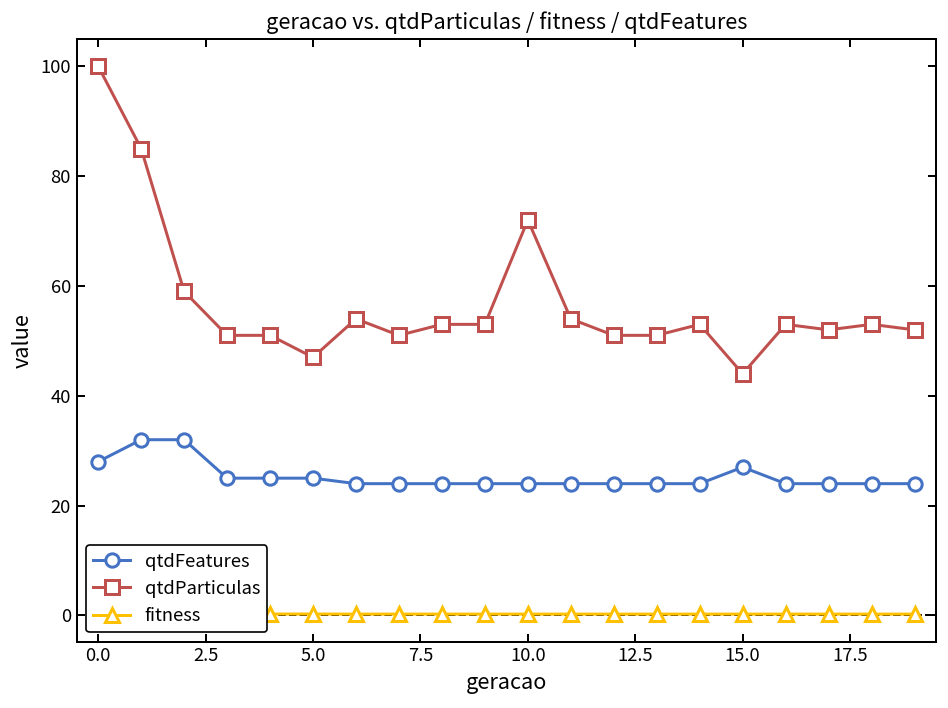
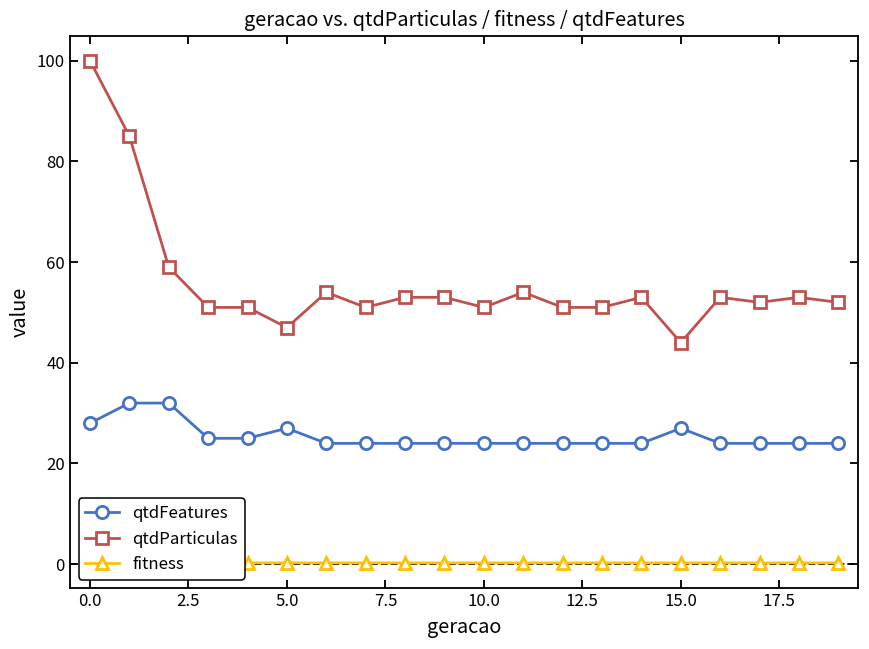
  {
    "qtdFeatures": {
      "0.0": 28,
-     "5.0": 25,
+     "5.0": 27,
      "10.0": 24,
      "15.0": 27
    },
    "qtdParticulas": {
      "0.0": 100,
      "5.0": 47,
-     "10.0": 72,
+     "10.0": 51,
      "15.0": 44
    },
    "fitness": {
      "5.0": 0,
      "10.0": 0,
      "15.0": 0
    }
  }
